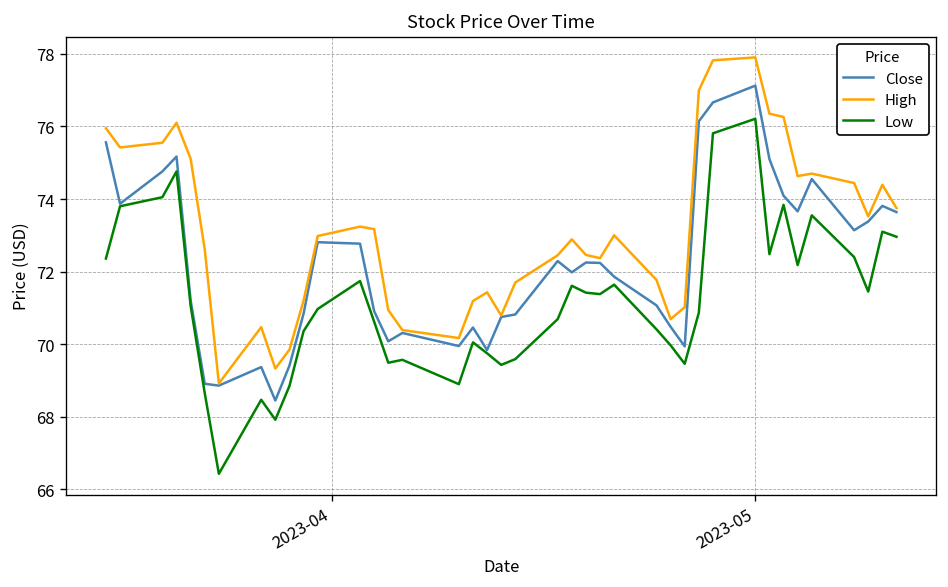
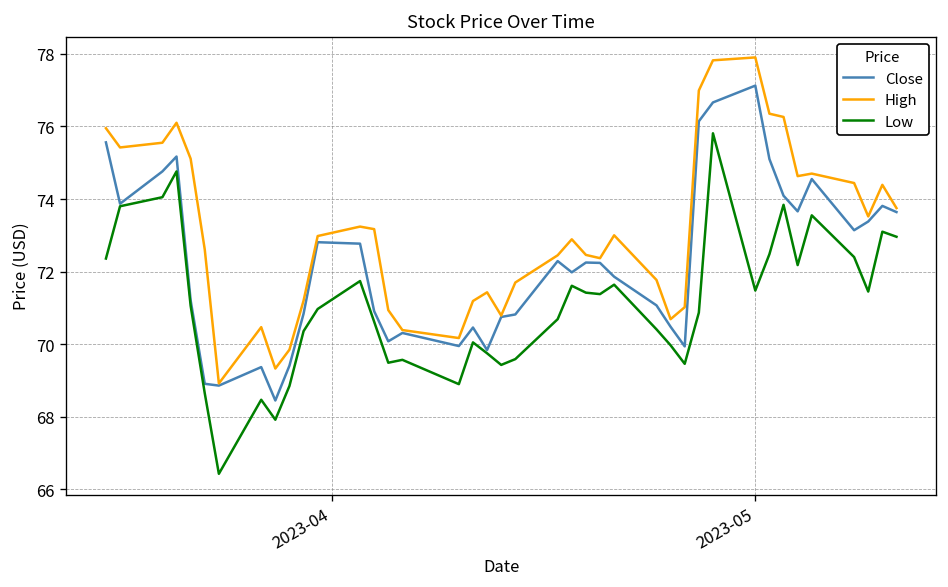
  {
    "Close": {
      "2023-05": 77.1
    },
    "High": {
      "2023-05": 77.9
    },
    "Low": {
-     "2023-05": 76.2
+     "2023-05": 71.5
    }
  }
